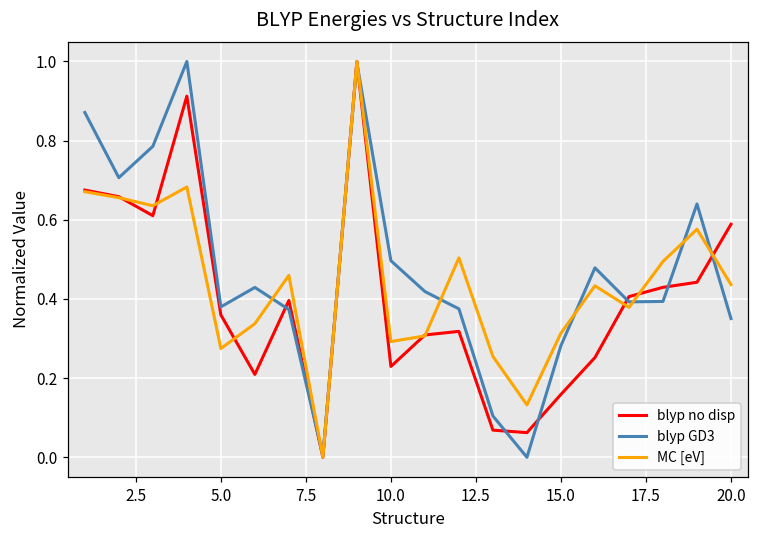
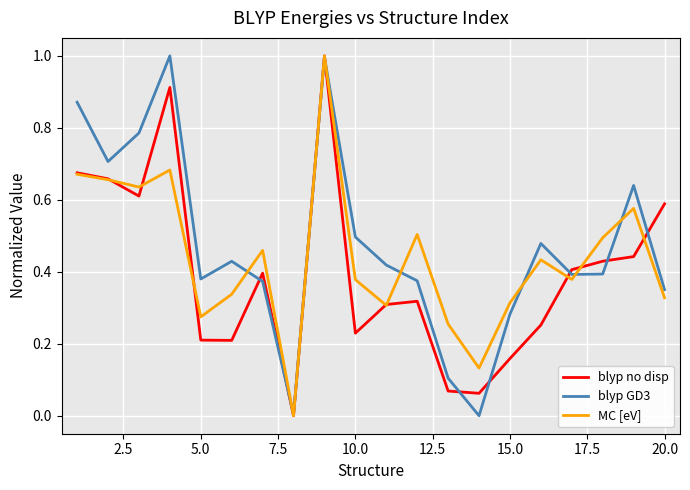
  {
    "blyp no disp": {
-     "5.0": 0.36,
+     "5.0": 0.21,
      "10.0": 0.23,
      "15.0": 0.16,
      "20.0": 0.59
    },
    "blyp GD3": {
      "5.0": 0.38,
      "10.0": 0.50,
      "15.0": 0.28,
      "20.0": 0.35
    },
    "MC [eV]": {
      "5.0": 0.27,
-     "10.0": 0.29,
+     "10.0": 0.38,
      "15.0": 0.31,
-     "20.0": 0.44
+     "20.0": 0.33
    }
  }
